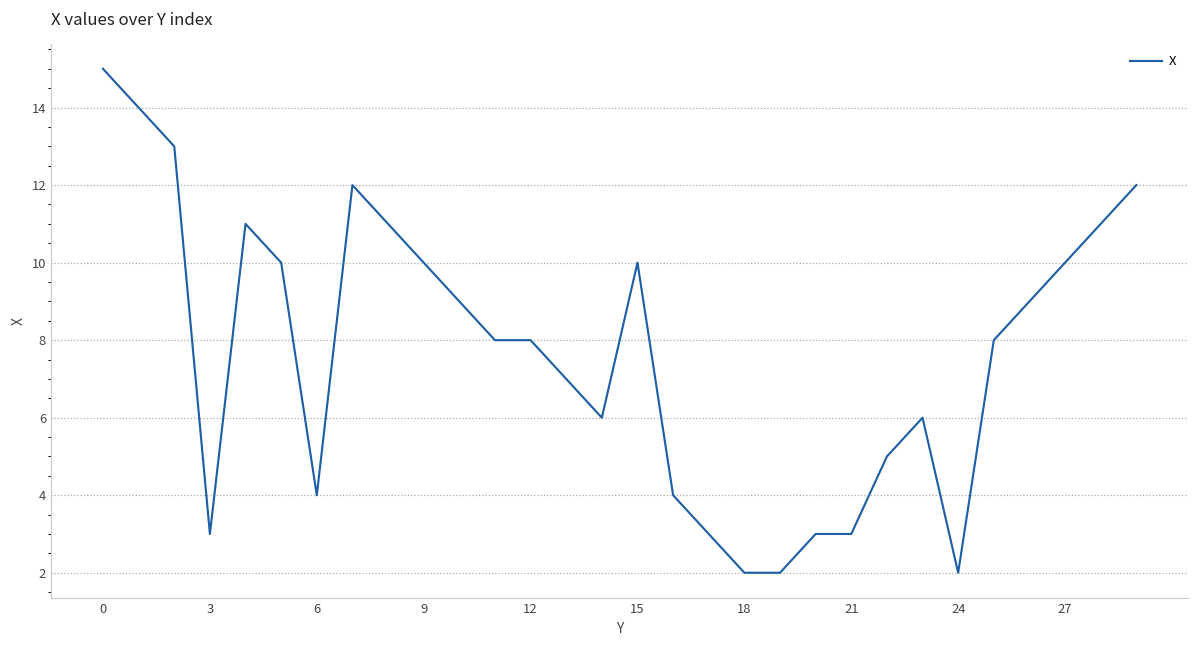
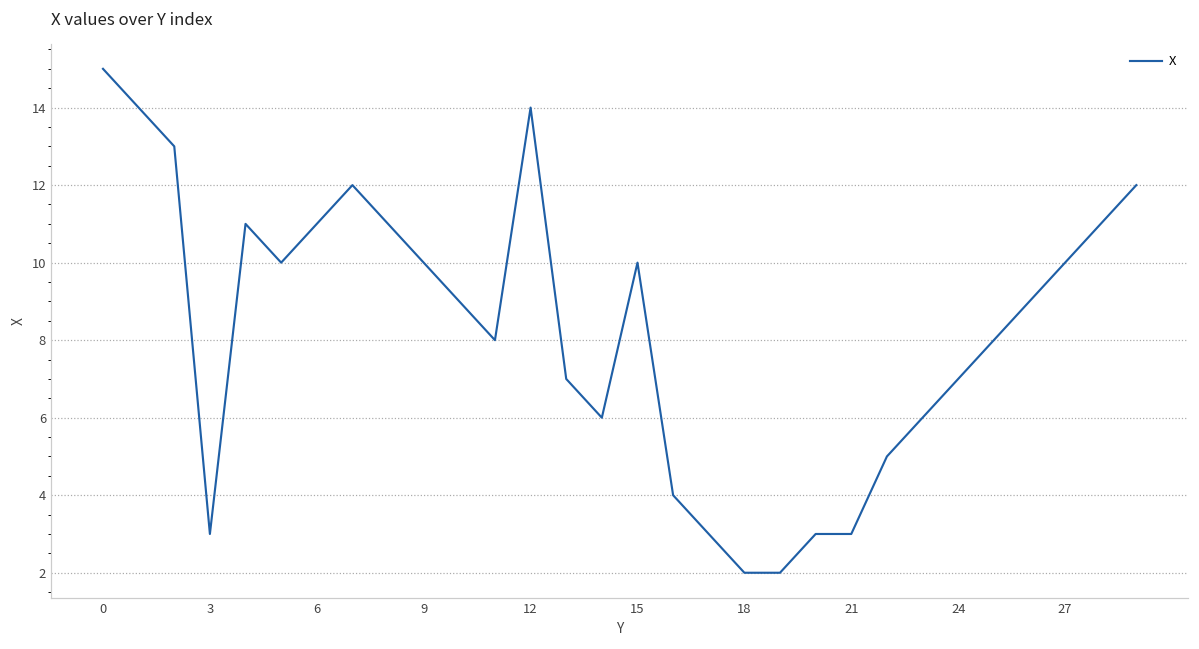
  {
    "0": 15,
    "3": 3,
-   "6": 4,
+   "6": 11,
    "9": 10,
-   "12": 8,
+   "12": 14,
    "15": 10,
    "18": 2,
    "21": 3,
-   "24": 2,
+   "24": 7,
    "27": 10
  }
